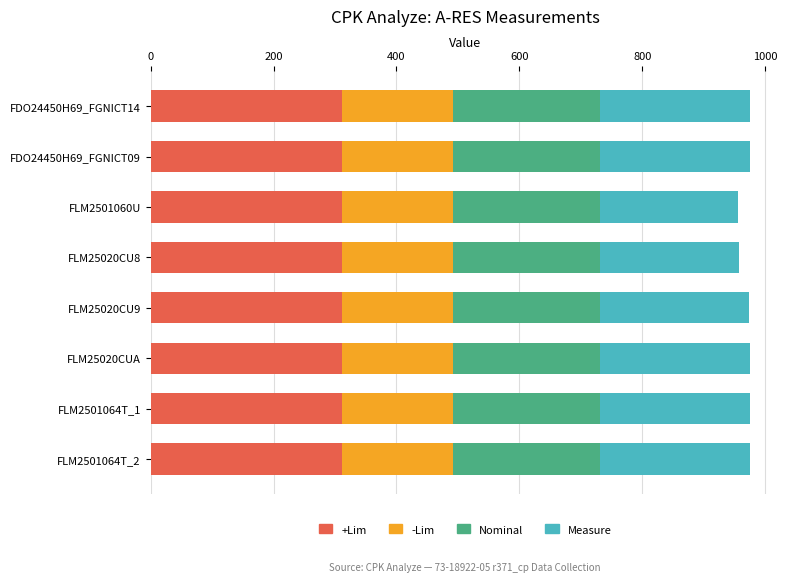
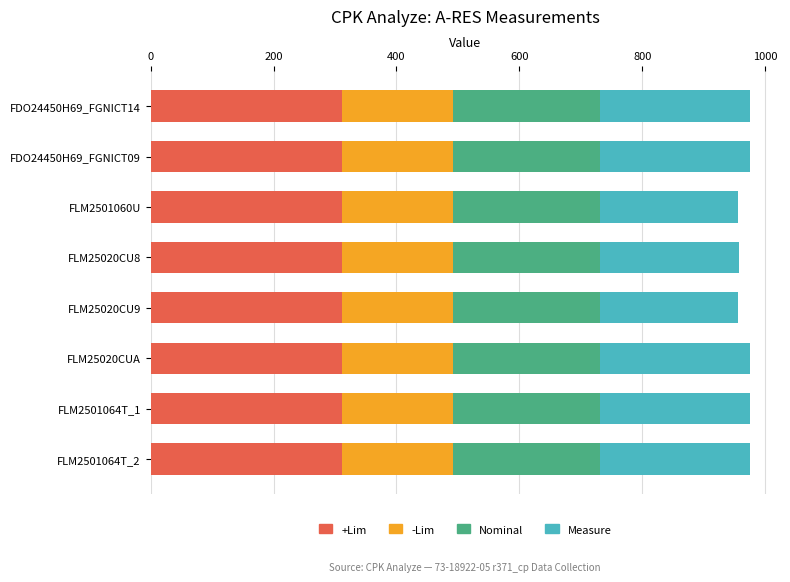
  {
    "+Lim": {
      "FDO24450H69_FGNICT14": 310,
      "FDO24450H69_FGNICT09": 310,
      "FLM2501060U": 310,
      "FLM25020CU8": 310,
      "FLM25020CU9": 310,
      "FLM25020CUA": 310,
      "FLM2501064T_1": 310,
      "FLM2501064T_2": 310
    },
    "-Lim": {
      "FDO24450H69_FGNICT14": 180,
      "FDO24450H69_FGNICT09": 180,
      "FLM2501060U": 180,
      "FLM25020CU8": 180,
      "FLM25020CU9": 180,
      "FLM25020CUA": 180,
      "FLM2501064T_1": 180,
      "FLM2501064T_2": 180
    },
    "Nominal": {
      "FDO24450H69_FGNICT14": 240,
      "FDO24450H69_FGNICT09": 240,
      "FLM2501060U": 240,
      "FLM25020CU8": 240,
      "FLM25020CU9": 240,
      "FLM25020CUA": 240,
      "FLM2501064T_1": 240,
      "FLM2501064T_2": 240
    },
    "Measure": {
      "FDO24450H69_FGNICT14": 240,
      "FDO24450H69_FGNICT09": 240,
      "FLM2501060U": 220,
      "FLM25020CU8": 230,
-     "FLM25020CU9": 240,
+     "FLM25020CU9": 220,
      "FLM25020CUA": 240,
      "FLM2501064T_1": 240,
      "FLM2501064T_2": 240
    }
  }
